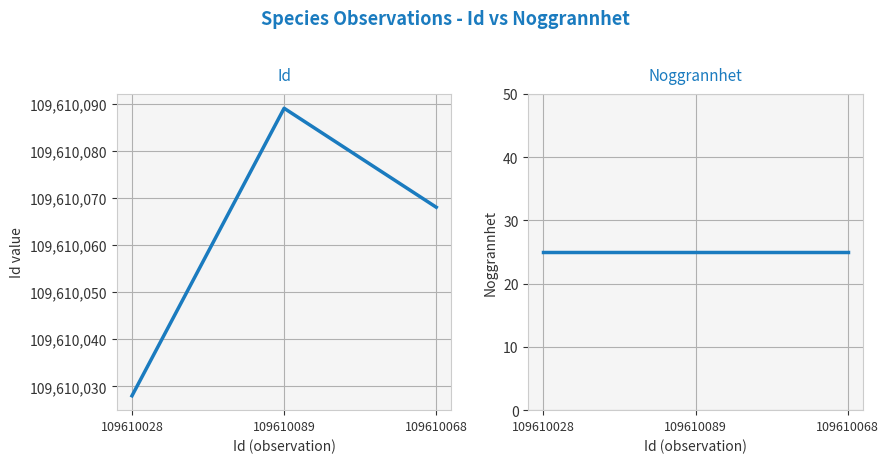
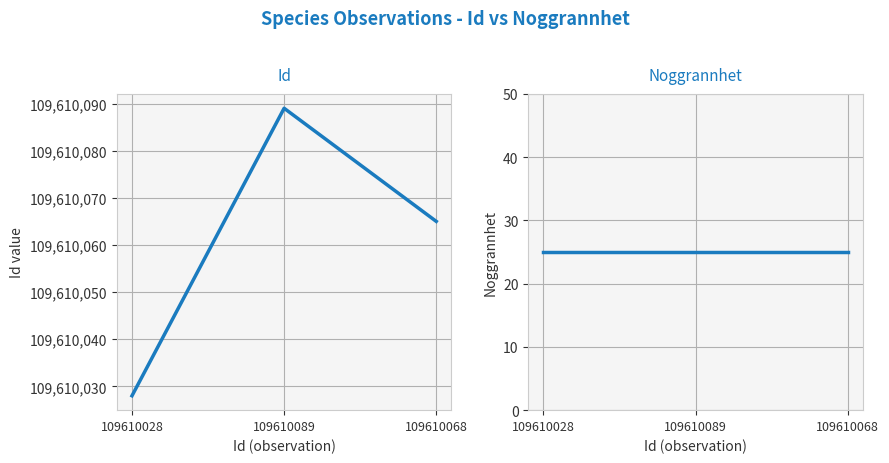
  {
    "Id": {
      "109610028": "109,610,028",
      "109610089": "109,610,089",
-     "109610068": "109,610,068"
+     "109610068": "109,610,065"
    },
    "Noggrannhet": {
      "109610028": "25",
      "109610089": "25",
      "109610068": "25"
    }
  }
